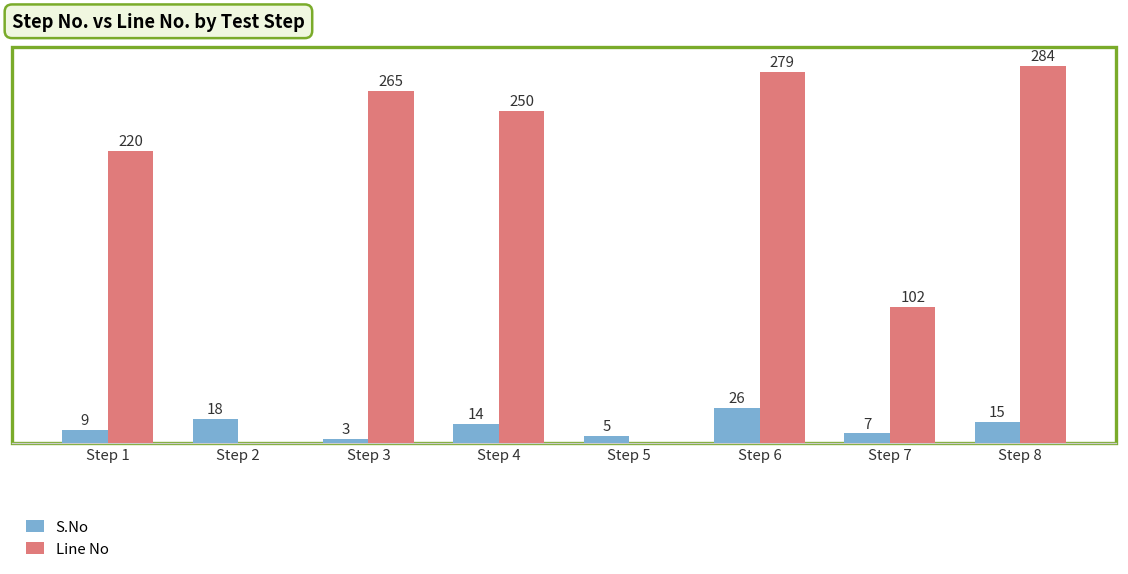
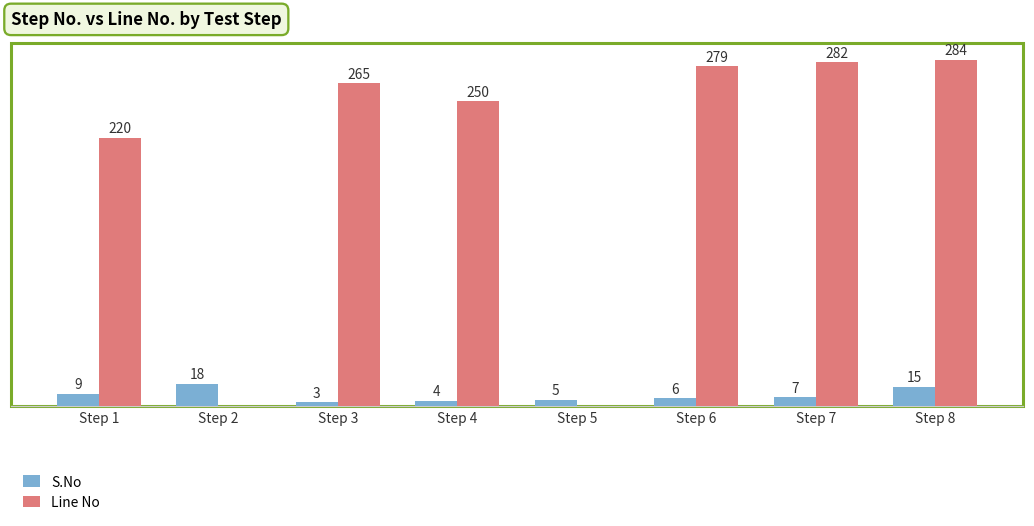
  {
    "S.No": {
      "Step 2": 18,
      "Step 3": 3,
-     "Step 4": 14,
+     "Step 4": 4,
      "Step 5": 5,
-     "Step 6": 26,
+     "Step 6": 6,
      "Step 7": 7
    },
    "Line No": {
      "Step 1": 220,
      "Step 3": 265,
      "Step 4": 250,
      "Step 6": 279,
-     "Step 7": 102,
+     "Step 7": 282,
      "Step 8": 284
    }
  }
